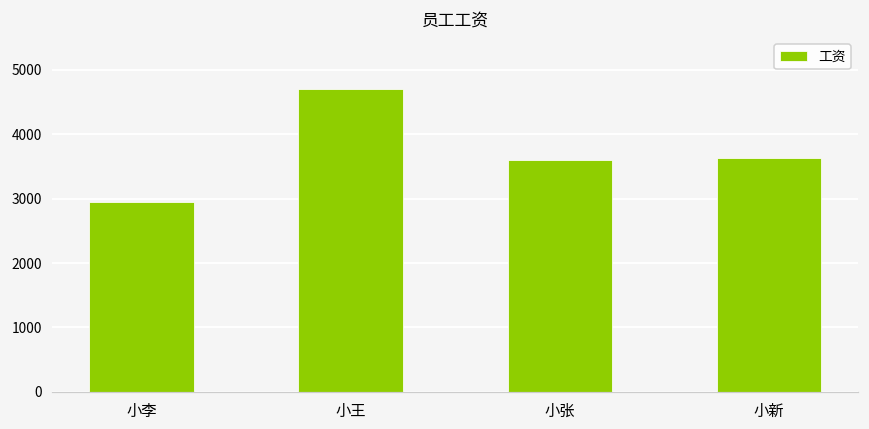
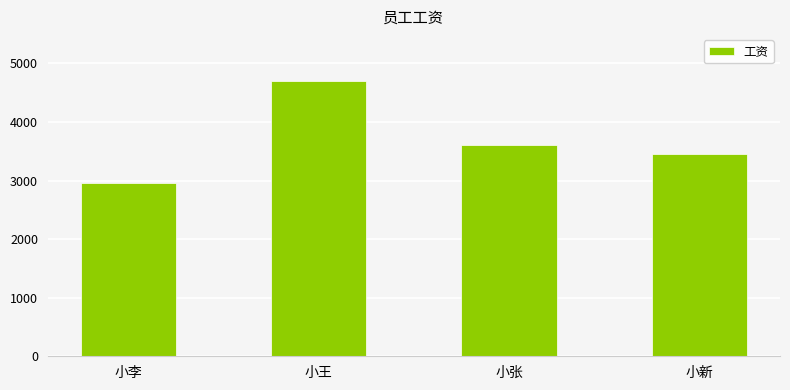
  {
    "小李": 3000,
    "小王": 4700,
    "小张": 3600,
-   "小新": 3600
+   "小新": 3500
  }
